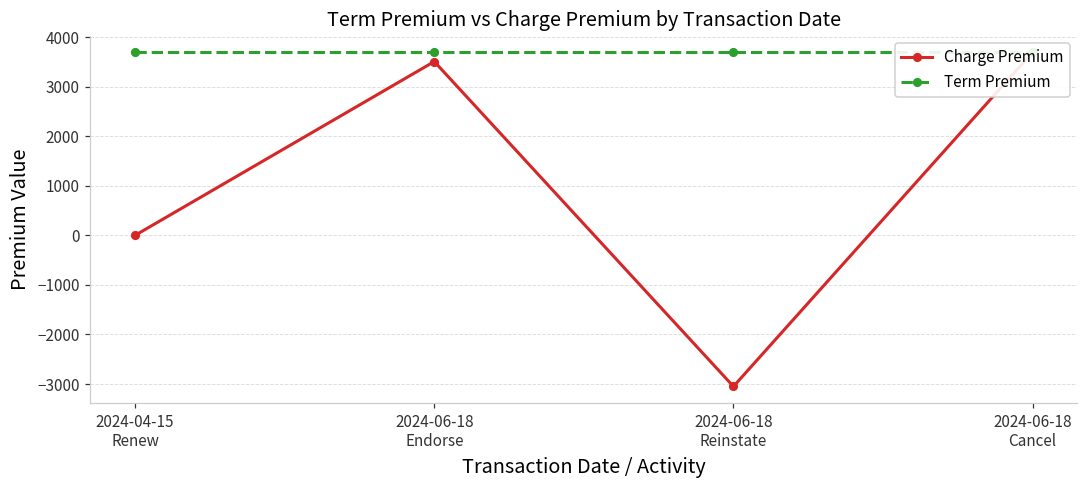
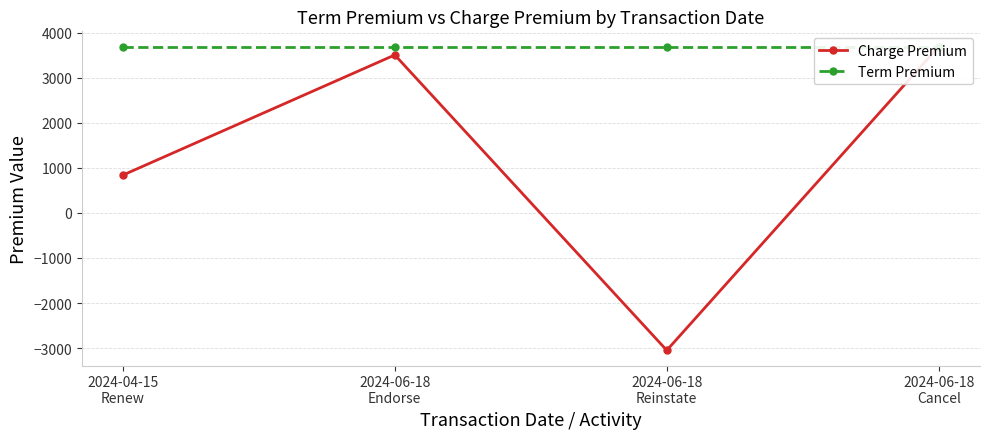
  {
    "Charge Premium": {
-     "2024-04-15 Renew": 0,
+     "2024-04-15 Renew": 800,
      "2024-06-18 Endorse": 3500,
      "2024-06-18 Reinstate": -3000
    },
    "Term Premium": {
      "2024-04-15 Renew": 3700,
      "2024-06-18 Endorse": 3700,
      "2024-06-18 Reinstate": 3700
    }
  }
